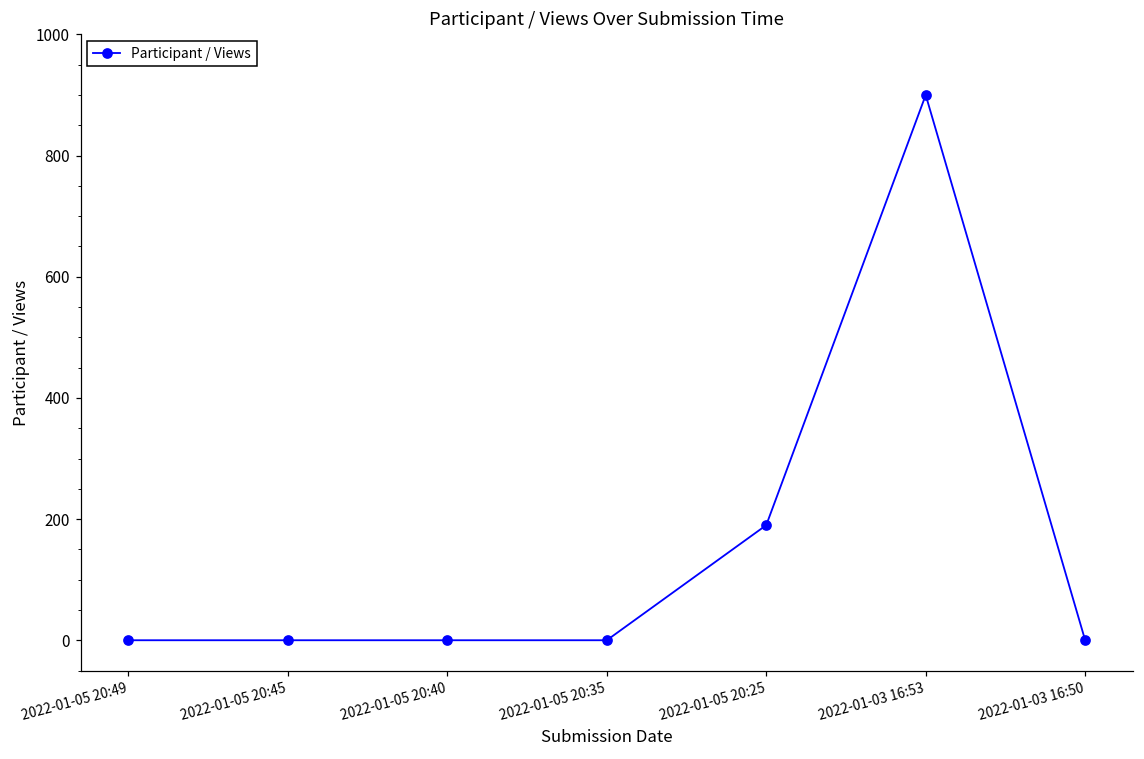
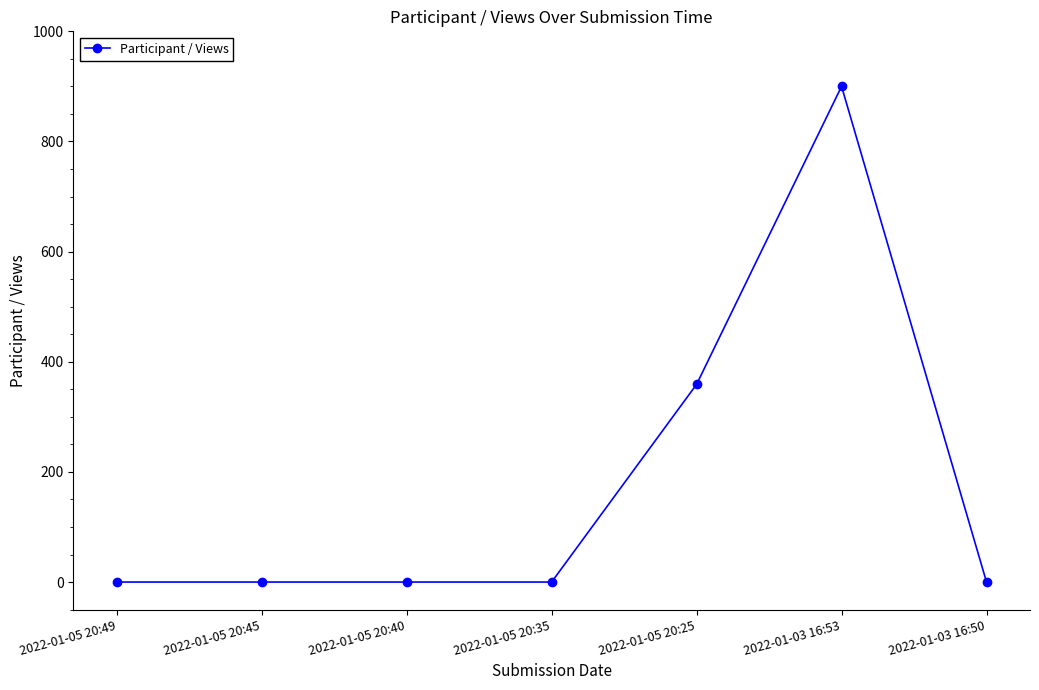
  {
    "2022-01-05 20:49": 0,
    "2022-01-05 20:45": 0,
    "2022-01-05 20:40": 0,
    "2022-01-05 20:35": 0,
-   "2022-01-05 20:25": 190,
+   "2022-01-05 20:25": 360,
    "2022-01-03 16:53": 900,
    "2022-01-03 16:50": 0
  }
